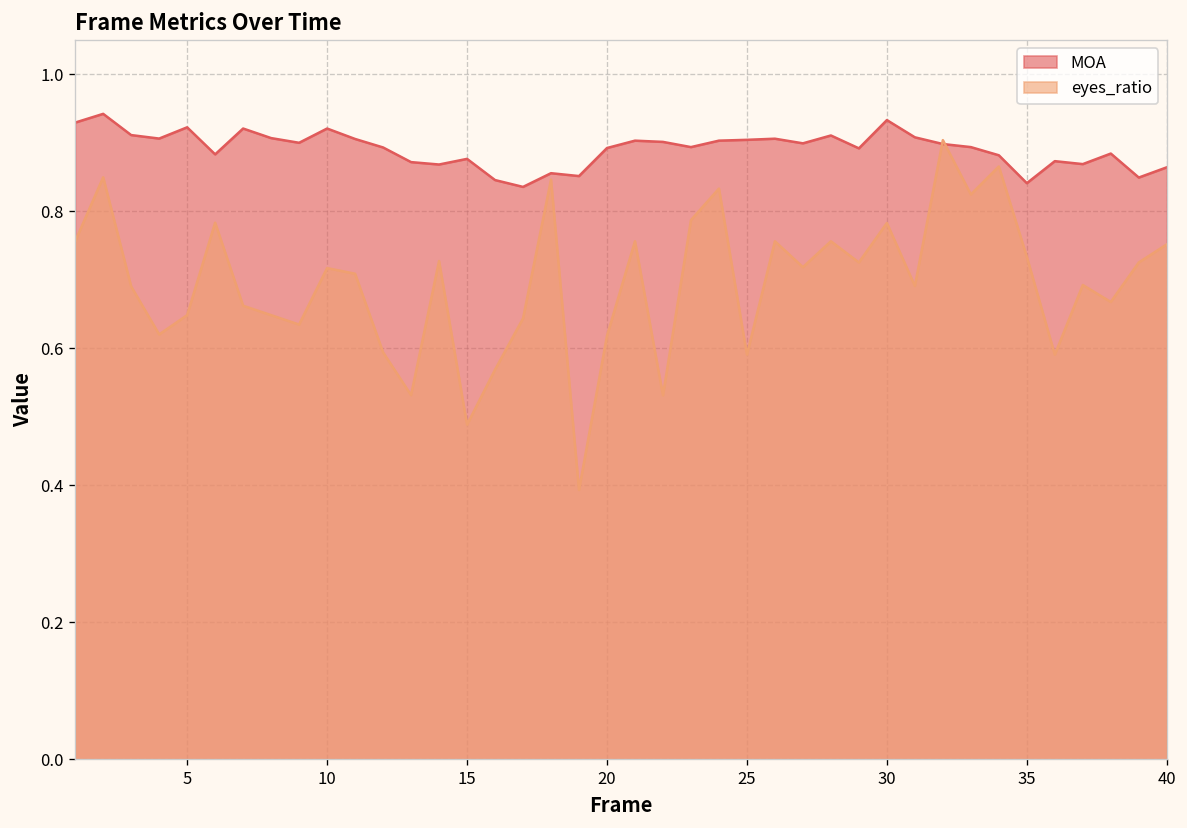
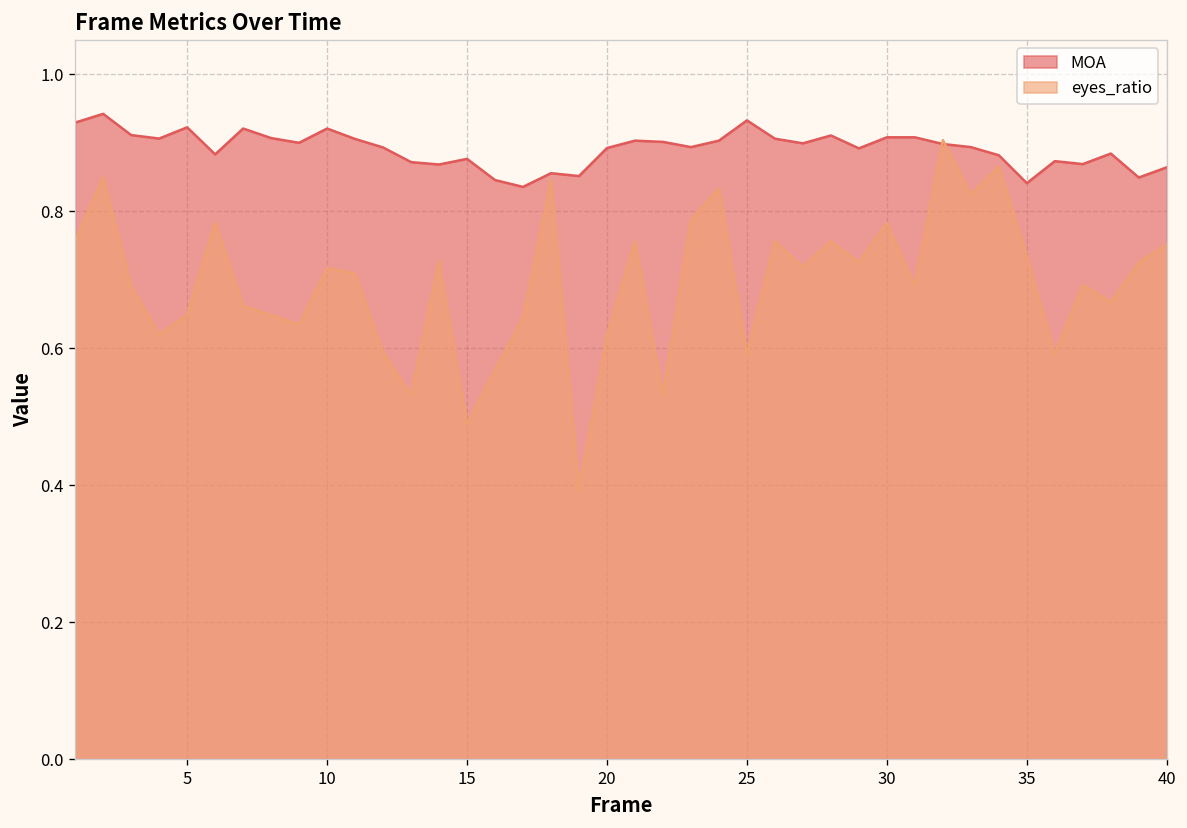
  {
    "MOA": {
      "5": 0.92,
      "10": 0.92,
      "15": 0.88,
      "20": 0.89,
-     "25": 0.90,
-     "30": 0.93,
+     "25": 0.93,
+     "30": 0.91,
      "35": 0.84,
      "40": 0.86
    },
    "eyes_ratio": {
      "5": 0.65,
      "10": 0.72,
      "15": 0.49,
      "20": 0.62,
      "25": 0.59,
      "30": 0.78,
      "35": 0.73,
      "40": 0.75
    }
  }
